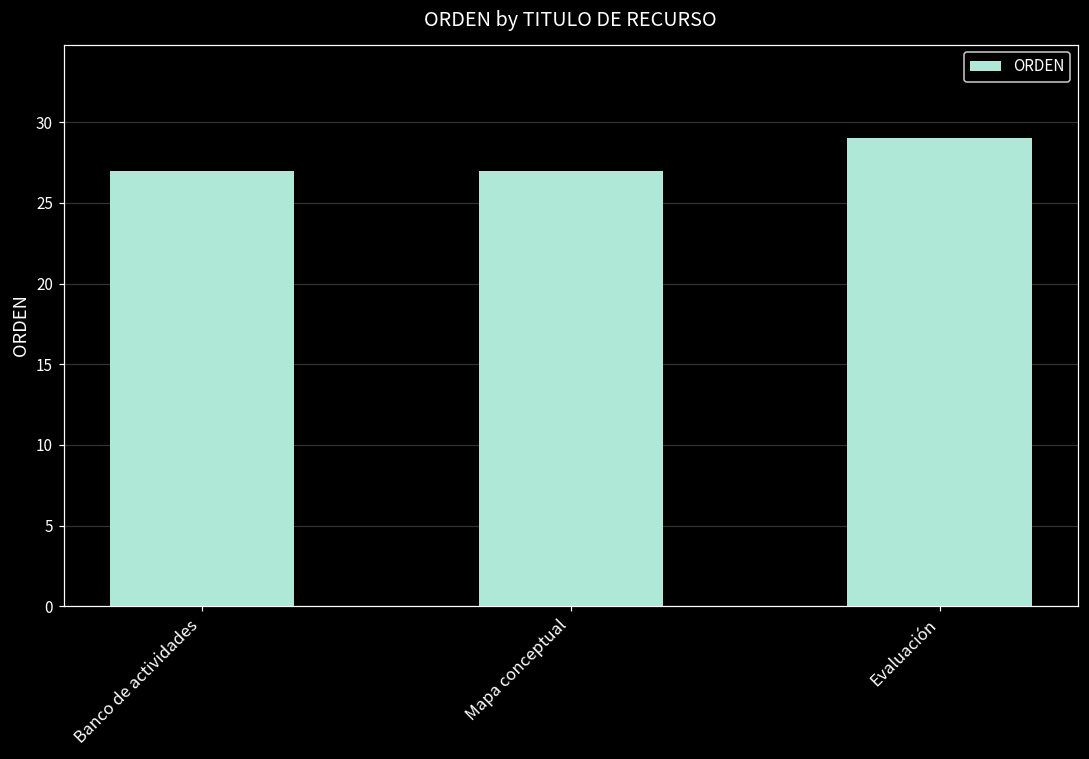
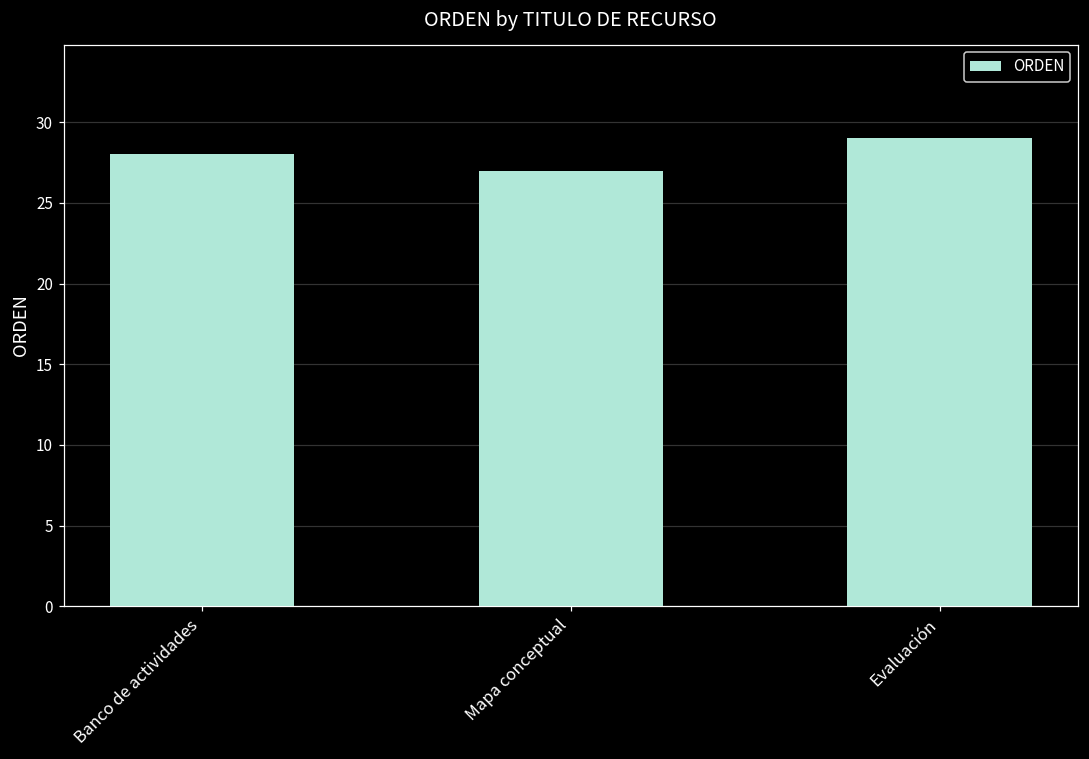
  {
-   "Banco de actividades": 27,
+   "Banco de actividades": 28,
    "Mapa conceptual": 27,
    "Evaluación": 29
  }
